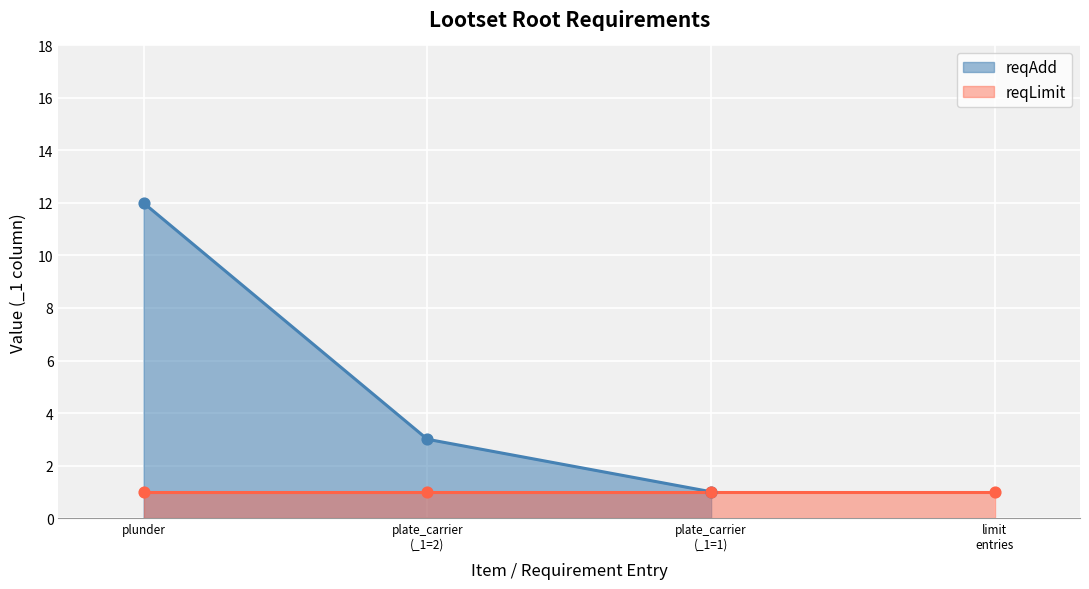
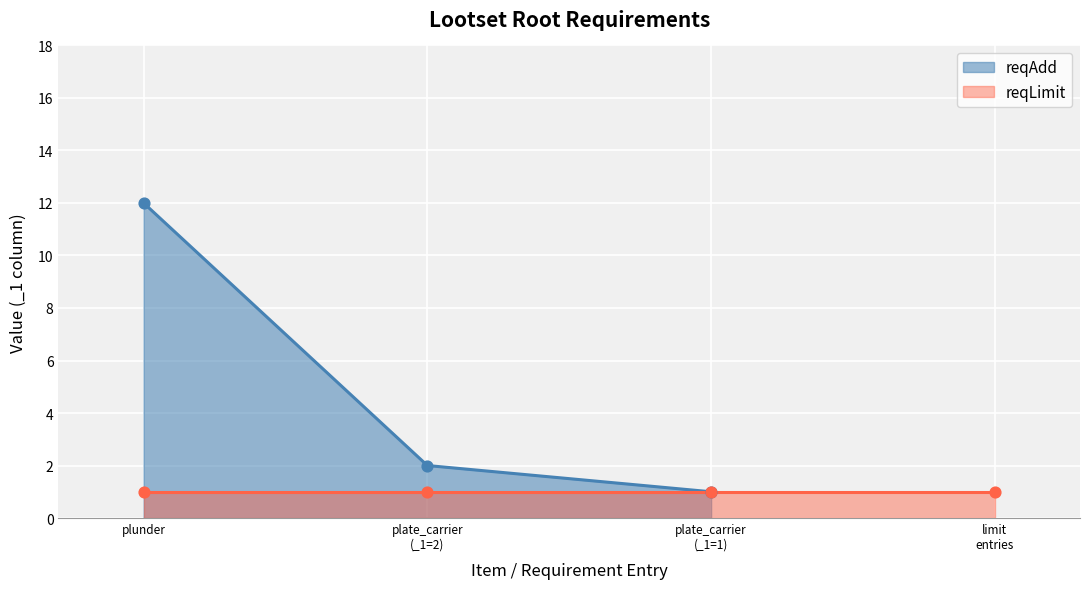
  {
    "reqAdd": {
      "plunder": 12,
-     "plate_carrier (_1=2)": 3
+     "plate_carrier (_1=2)": 2
    },
    "reqLimit": {
      "plunder": 1,
      "plate_carrier (_1=2)": 1,
      "limit entries": 1
    }
  }
